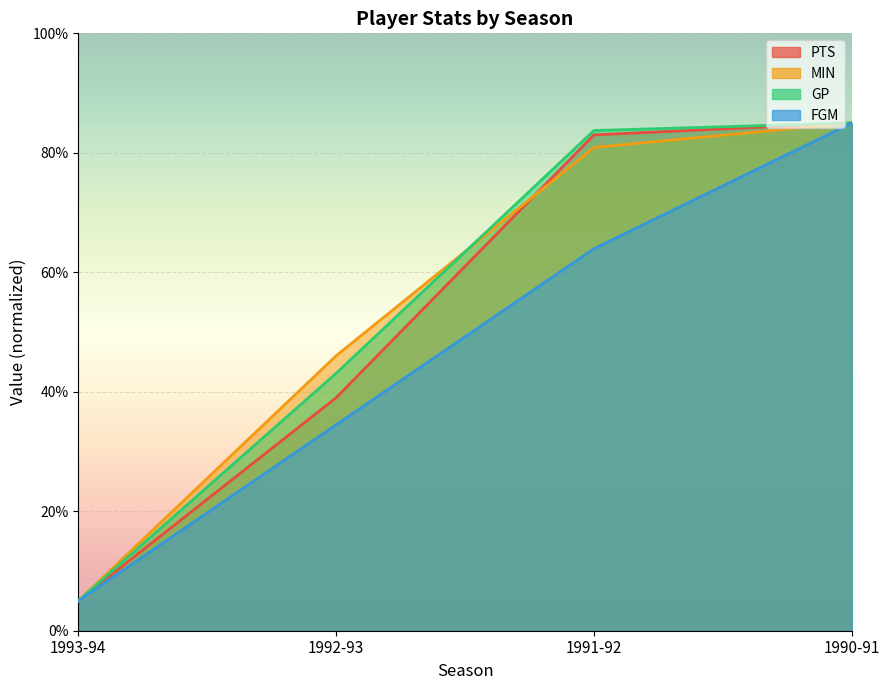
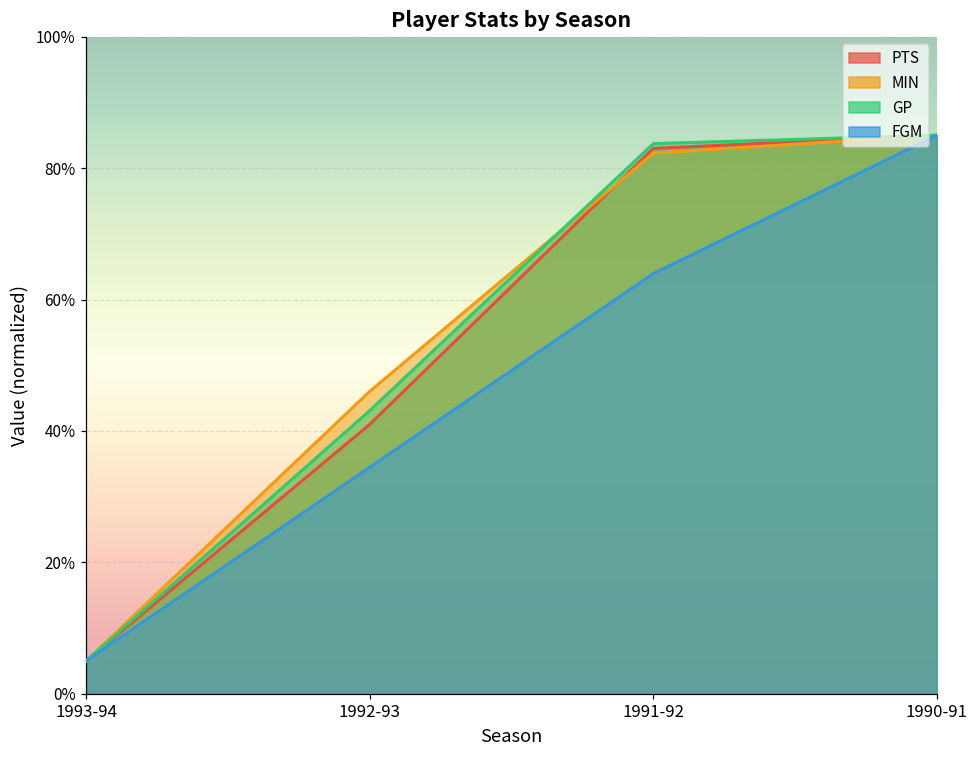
  {
    "PTS": {
-     "1992-93": "39%",
+     "1992-93": "41%",
      "1991-92": "83%"
    },
    "MIN": {
      "1992-93": "46%",
-     "1991-92": "81%"
+     "1991-92": "82%"
    },
    "GP": {
      "1992-93": "43%",
      "1991-92": "84%"
    },
    "FGM": {
      "1992-93": "34%",
      "1991-92": "64%"
    }
  }
